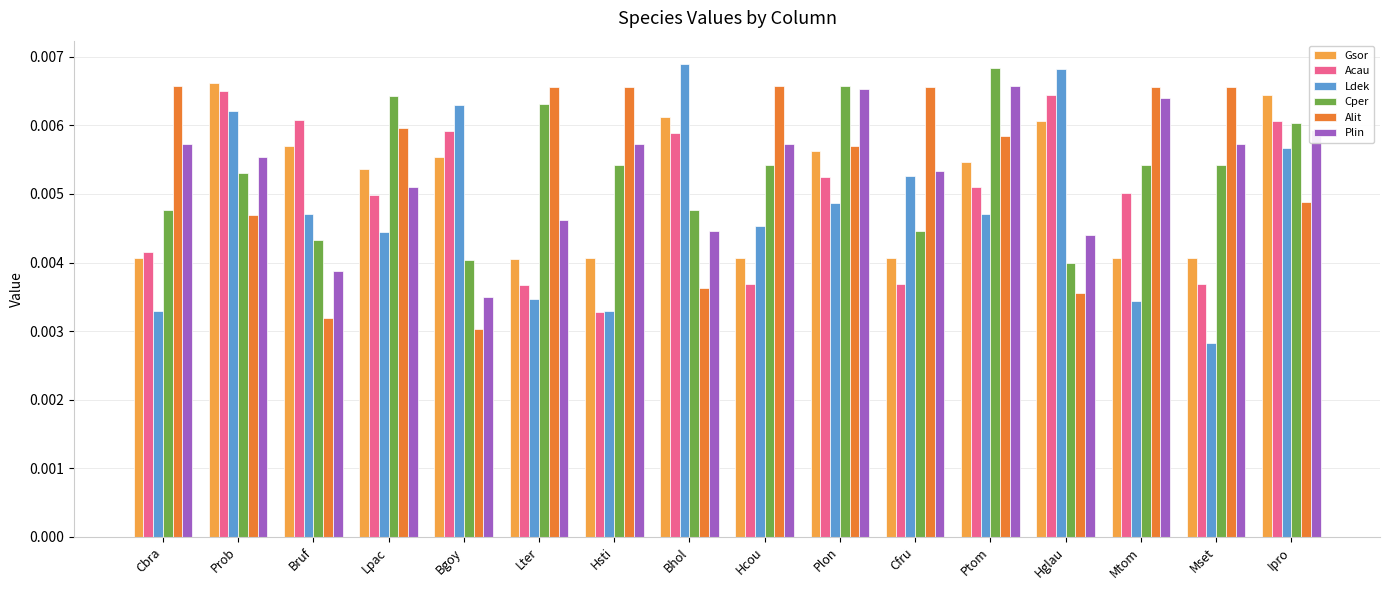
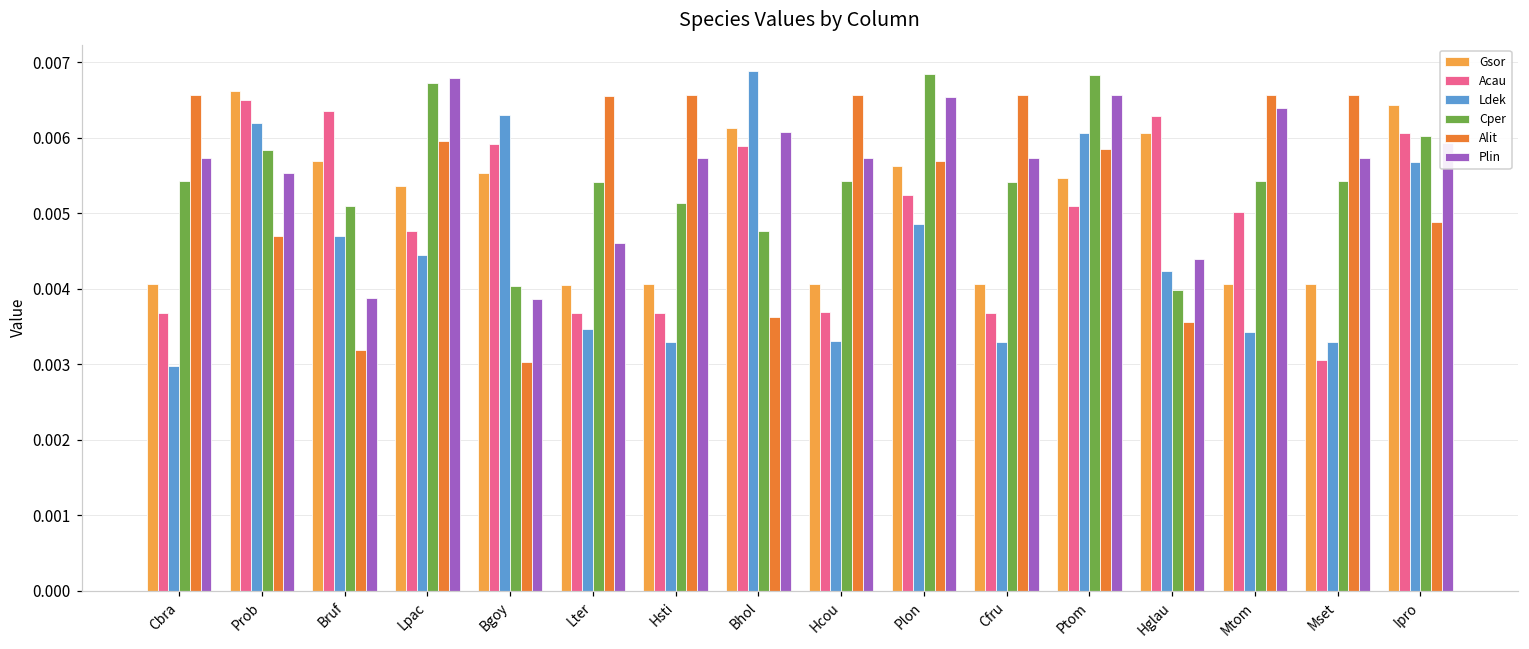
  {
    "Acau": {
-     "Cbra": 0.0042,
+     "Cbra": 0.0037,
      "Prob": 0.0065,
-     "Bruf": 0.0061,
-     "Lpac": 0.0050,
+     "Bruf": 0.0064,
+     "Lpac": 0.0048,
      "Bgoy": 0.0059,
      "Lter": 0.0037,
-     "Hsti": 0.0033,
+     "Hsti": 0.0037,
      "Bhol": 0.0059,
      "Hcou": 0.0037,
      "Plon": 0.0052,
      "Cfru": 0.0037,
      "Ptom": 0.0051,
-     "Hglau": 0.0064,
+     "Hglau": 0.0063,
      "Mtom": 0.0050,
-     "Mset": 0.0037,
+     "Mset": 0.0031,
      "Ipro": 0.0061
    },
    "Ldek": {
-     "Cbra": 0.0033,
+     "Cbra": 0.0030,
      "Prob": 0.0062,
      "Bruf": 0.0047,
      "Lpac": 0.0044,
      "Bgoy": 0.0063,
      "Lter": 0.0035,
      "Hsti": 0.0033,
      "Bhol": 0.0069,
-     "Hcou": 0.0045,
+     "Hcou": 0.0033,
      "Plon": 0.0049,
-     "Cfru": 0.0053,
-     "Ptom": 0.0047,
-     "Hglau": 0.0068,
+     "Cfru": 0.0033,
+     "Ptom": 0.0061,
+     "Hglau": 0.0042,
      "Mtom": 0.0034,
-     "Mset": 0.0028,
+     "Mset": 0.0033,
      "Ipro": 0.0057
    },
    "Cper": {
-     "Cbra": 0.0048,
-     "Prob": 0.0053,
-     "Bruf": 0.0043,
-     "Lpac": 0.0064,
+     "Cbra": 0.0054,
+     "Prob": 0.0058,
+     "Bruf": 0.0051,
+     "Lpac": 0.0067,
      "Bgoy": 0.0040,
-     "Lter": 0.0063,
-     "Hsti": 0.0054,
+     "Lter": 0.0054,
+     "Hsti": 0.0051,
      "Bhol": 0.0048,
      "Hcou": 0.0054,
-     "Plon": 0.0066,
-     "Cfru": 0.0045,
+     "Plon": 0.0068,
+     "Cfru": 0.0054,
      "Ptom": 0.0068,
      "Hglau": 0.0040,
      "Mtom": 0.0054,
      "Mset": 0.0054,
      "Ipro": 0.0060
    },
    "Plin": {
      "Cbra": 0.0057,
      "Prob": 0.0055,
      "Bruf": 0.0039,
-     "Lpac": 0.0051,
-     "Bgoy": 0.0035,
+     "Lpac": 0.0068,
+     "Bgoy": 0.0039,
      "Lter": 0.0046,
      "Hsti": 0.0057,
-     "Bhol": 0.0045,
+     "Bhol": 0.0061,
      "Hcou": 0.0057,
      "Plon": 0.0065,
-     "Cfru": 0.0053,
+     "Cfru": 0.0057,
      "Ptom": 0.0066,
      "Hglau": 0.0044,
      "Mtom": 0.0064,
      "Mset": 0.0057
    }
  }
